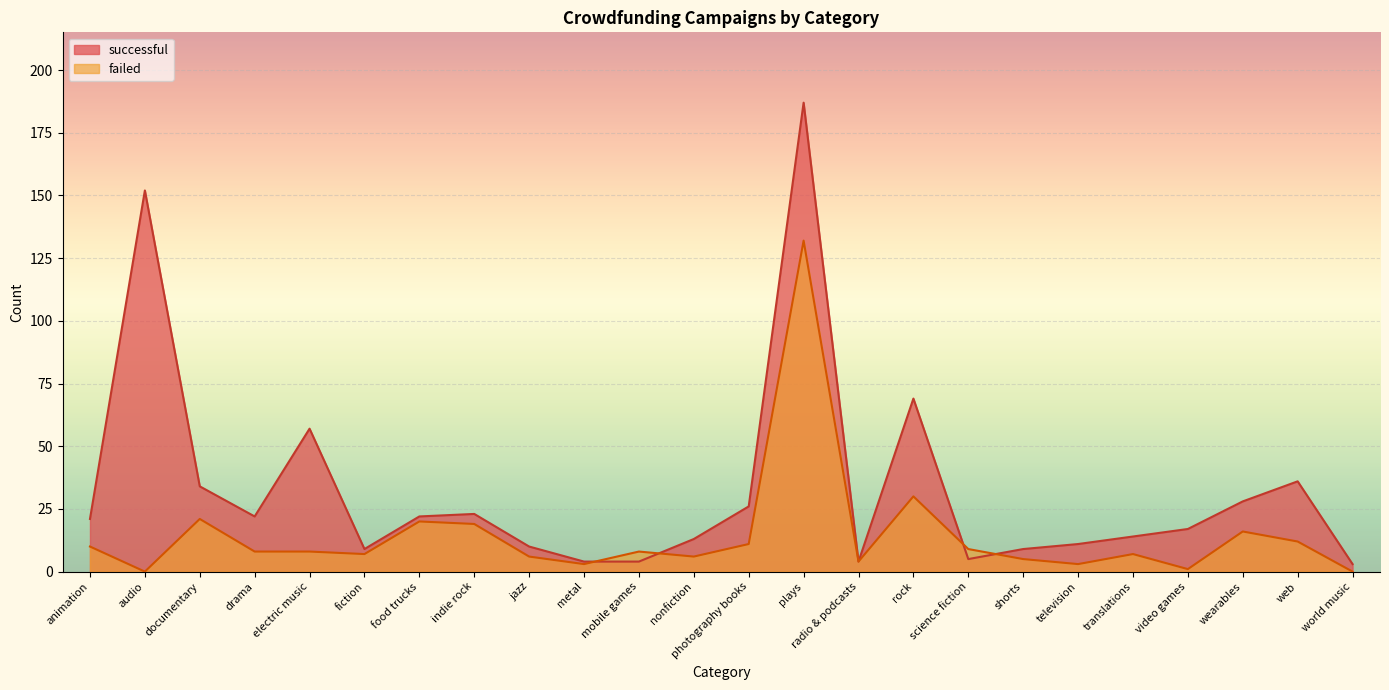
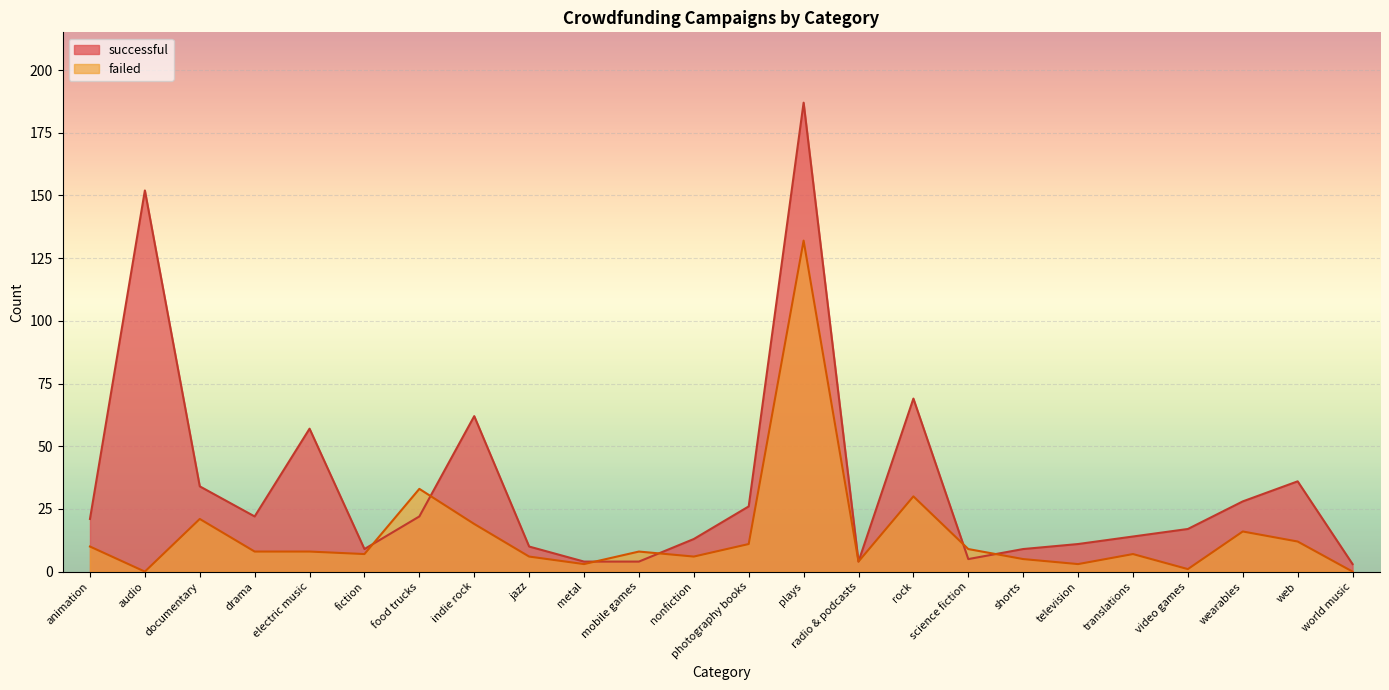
  {
    "successful": {
      "animation": 21,
      "audio": 152,
      "documentary": 34,
      "drama": 22,
      "electric music": 57,
      "fiction": 9,
      "food trucks": 22,
-     "indie rock": 23,
+     "indie rock": 62,
      "jazz": 10,
      "mobile games": 4,
      "nonfiction": 13,
      "photography books": 26,
      "plays": 187,
      "rock": 69,
      "science fiction": 5,
      "shorts": 9,
      "television": 11,
      "translations": 14,
      "video games": 17,
      "wearables": 28,
      "web": 36,
      "world music": 3
    },
    "failed": {
      "animation": 10,
      "audio": 0,
      "documentary": 21,
      "drama": 8,
      "electric music": 8,
      "fiction": 7,
-     "food trucks": 20,
+     "food trucks": 33,
      "indie rock": 19,
      "jazz": 6,
      "mobile games": 8,
      "nonfiction": 6,
      "photography books": 11,
      "plays": 132,
      "rock": 30,
      "science fiction": 9,
      "shorts": 5,
      "television": 3,
      "translations": 7,
      "video games": 1,
      "wearables": 16,
      "web": 12,
      "world music": 0
    }
  }
